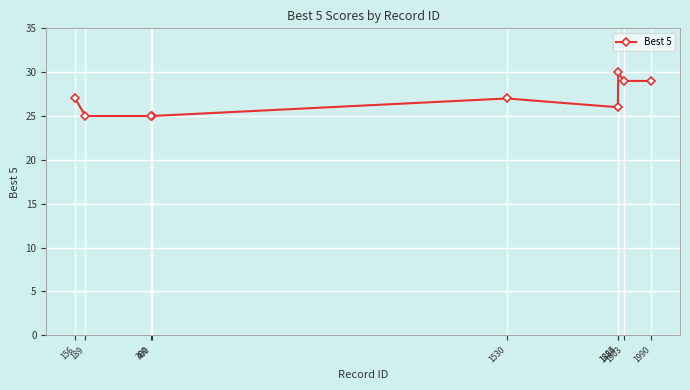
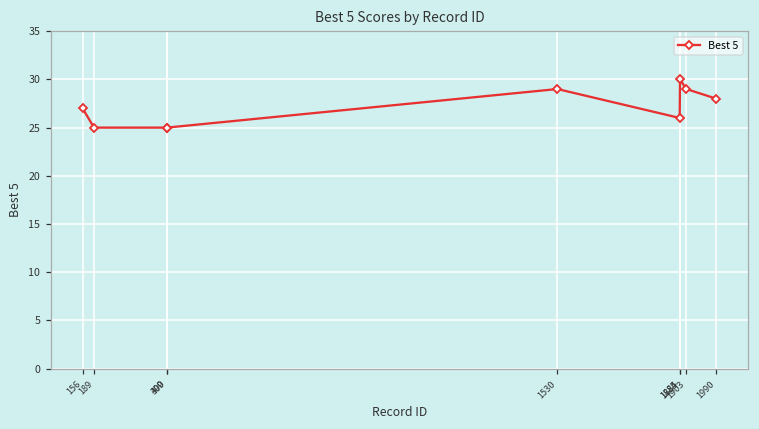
  {
    "156": 27,
    "189": 25,
    "399": 25,
    "400": 25,
-   "1530": 27,
+   "1530": 29,
    "1884": 26,
    "1885": 30,
    "1903": 29,
-   "1990": 29
+   "1990": 28
  }
